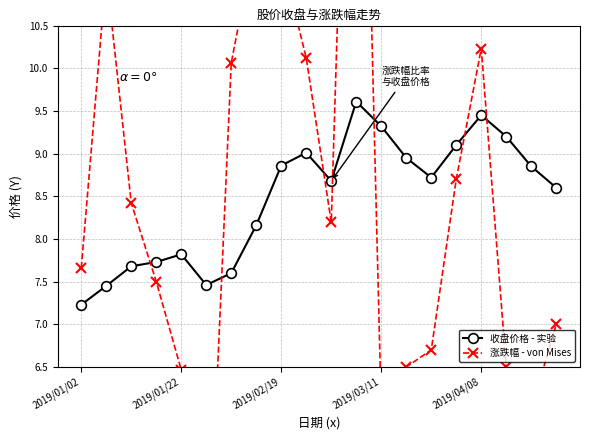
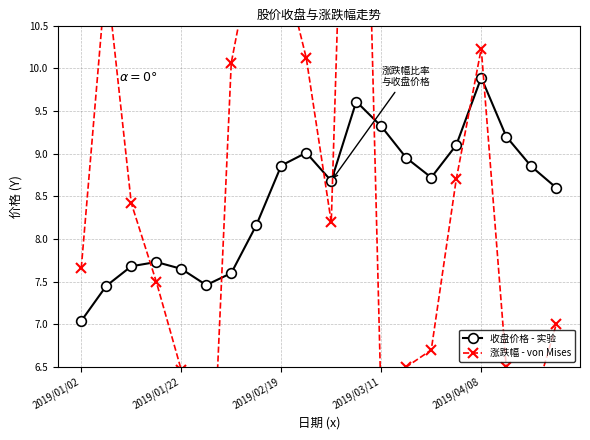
  {
    "收盘价格 - 实验": {
-     "2019/01/02": 7.2,
-     "2019/01/22": 7.8,
+     "2019/01/02": 7.0,
+     "2019/01/22": 7.7,
      "2019/02/19": 8.9,
      "2019/03/11": 9.3,
-     "2019/04/08": 9.5
+     "2019/04/08": 9.9
    },
    "涨跌幅 - von Mises": {
      "2019/01/02": 7.7,
      "2019/04/08": 10.2
    }
  }
